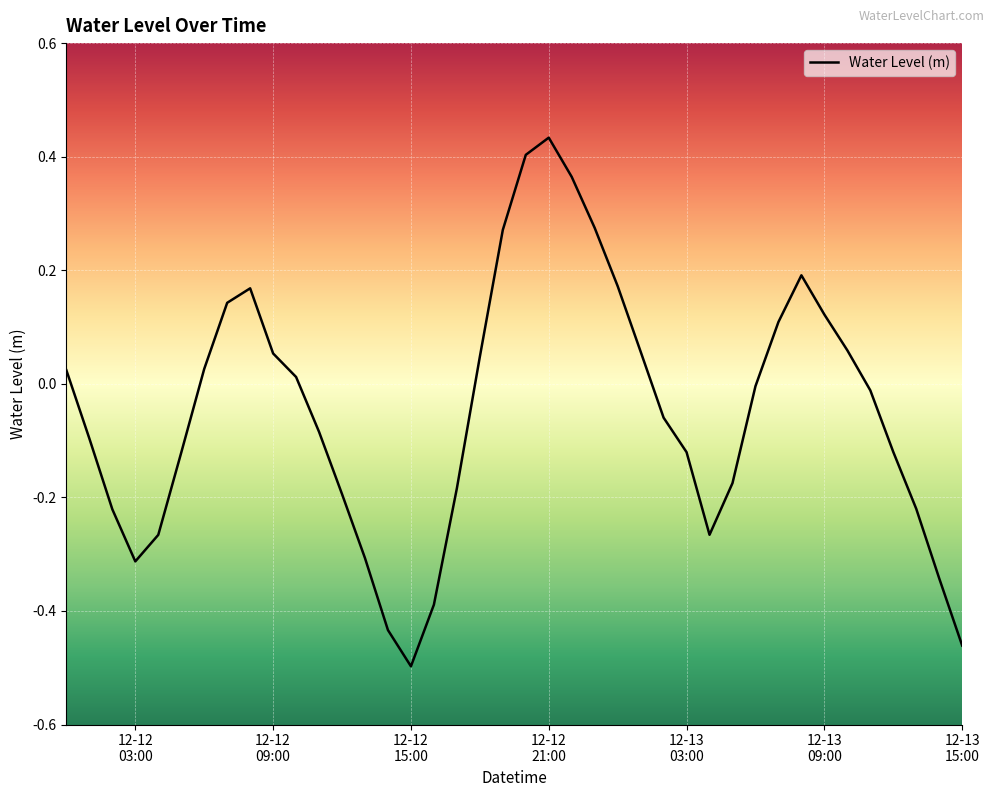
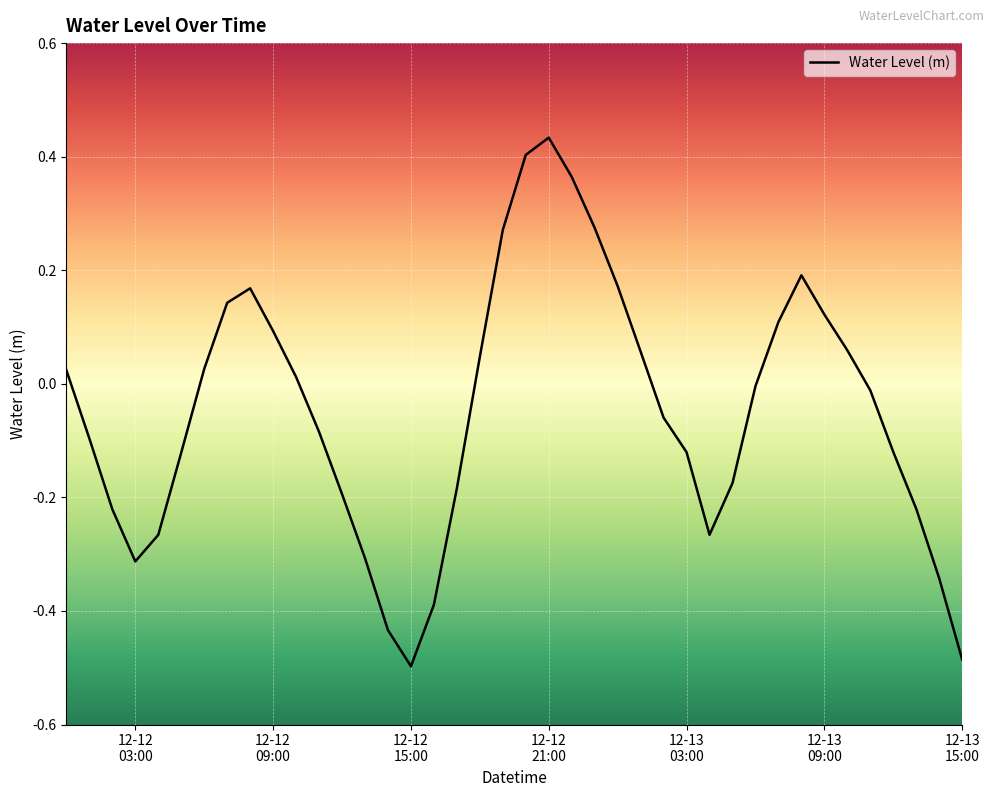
  {
    "12-12 03:00": -0.31,
-   "12-12 09:00": 0.05,
+   "12-12 09:00": 0.09,
    "12-12 15:00": -0.50,
    "12-12 21:00": 0.43,
    "12-13 03:00": -0.12,
    "12-13 09:00": 0.12,
-   "12-13 15:00": -0.46
+   "12-13 15:00": -0.49
  }
